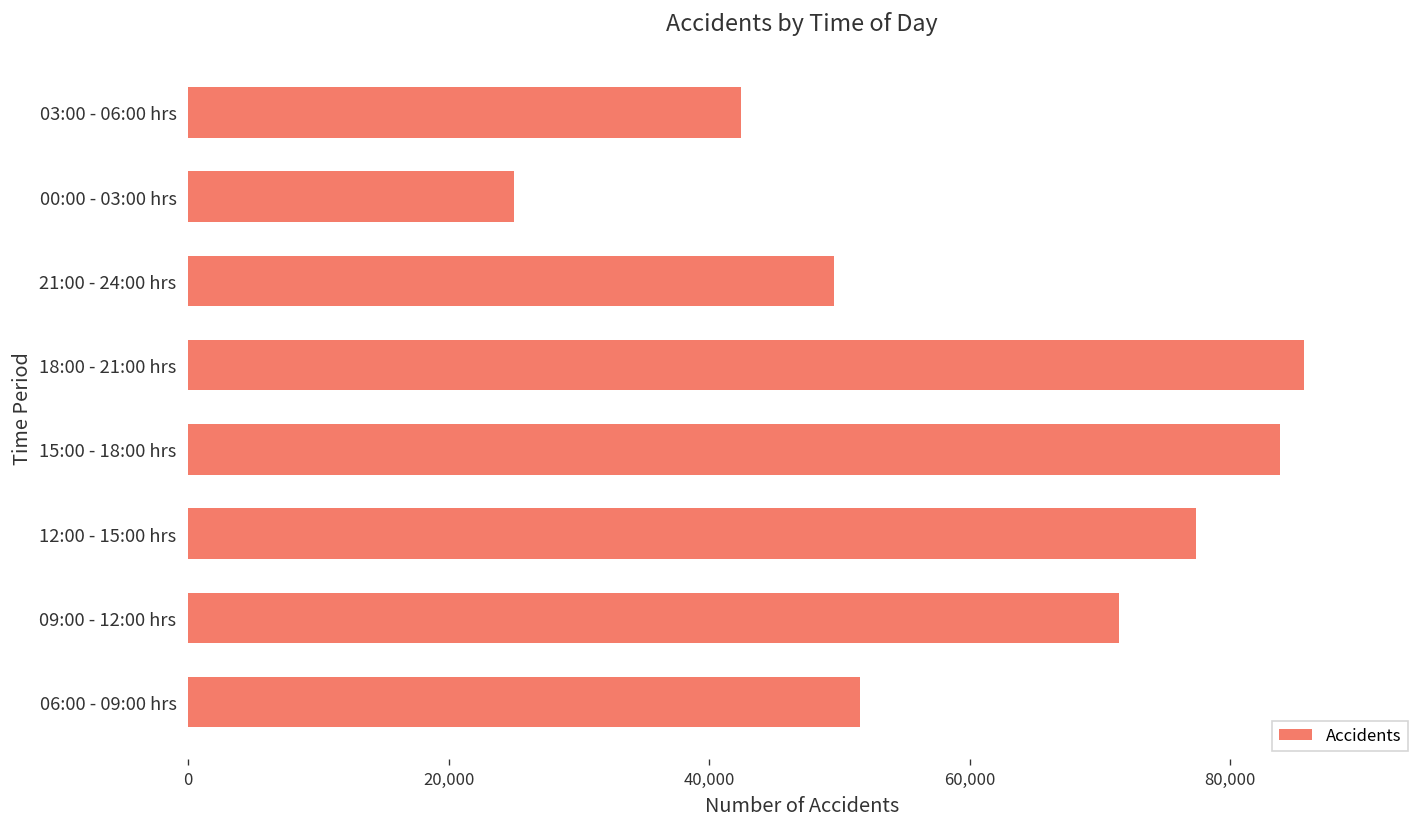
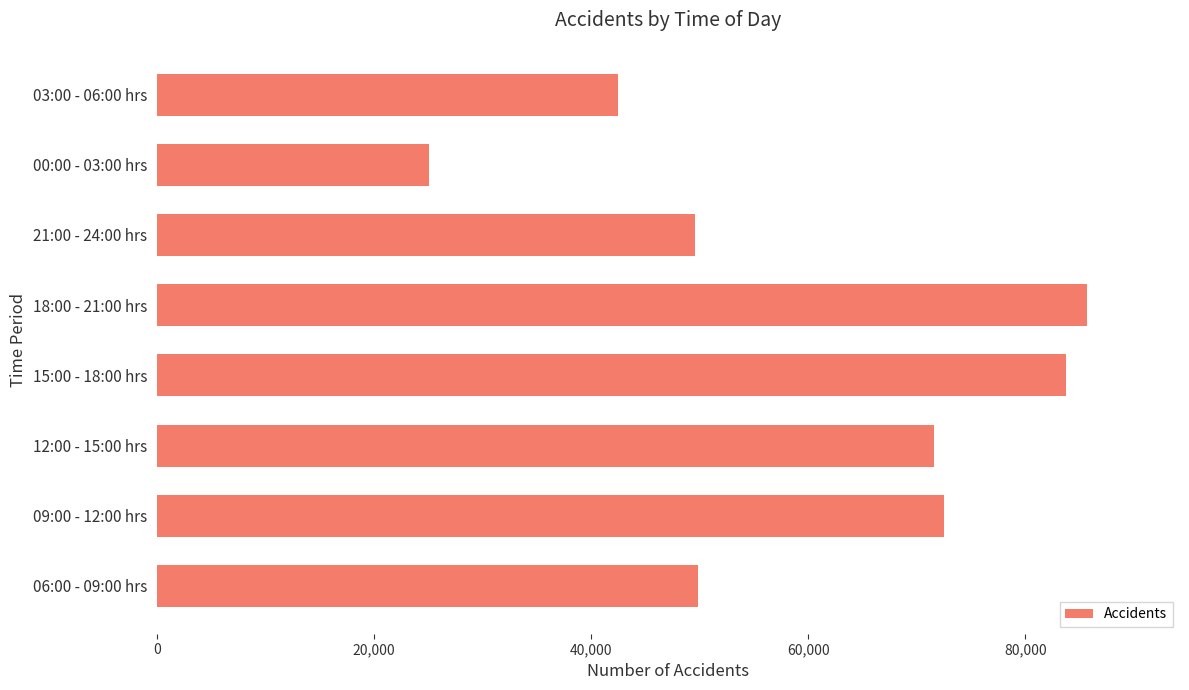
  {
    "03:00 - 06:00 hrs": "42,500",
    "00:00 - 03:00 hrs": "25,100",
    "21:00 - 24:00 hrs": "49,600",
    "18:00 - 21:00 hrs": "85,700",
    "15:00 - 18:00 hrs": "83,800",
-   "12:00 - 15:00 hrs": "77,300",
-   "09:00 - 12:00 hrs": "71,400",
-   "06:00 - 09:00 hrs": "51,600"
+   "12:00 - 15:00 hrs": "71,600",
+   "09:00 - 12:00 hrs": "72,500",
+   "06:00 - 09:00 hrs": "49,900"
  }
